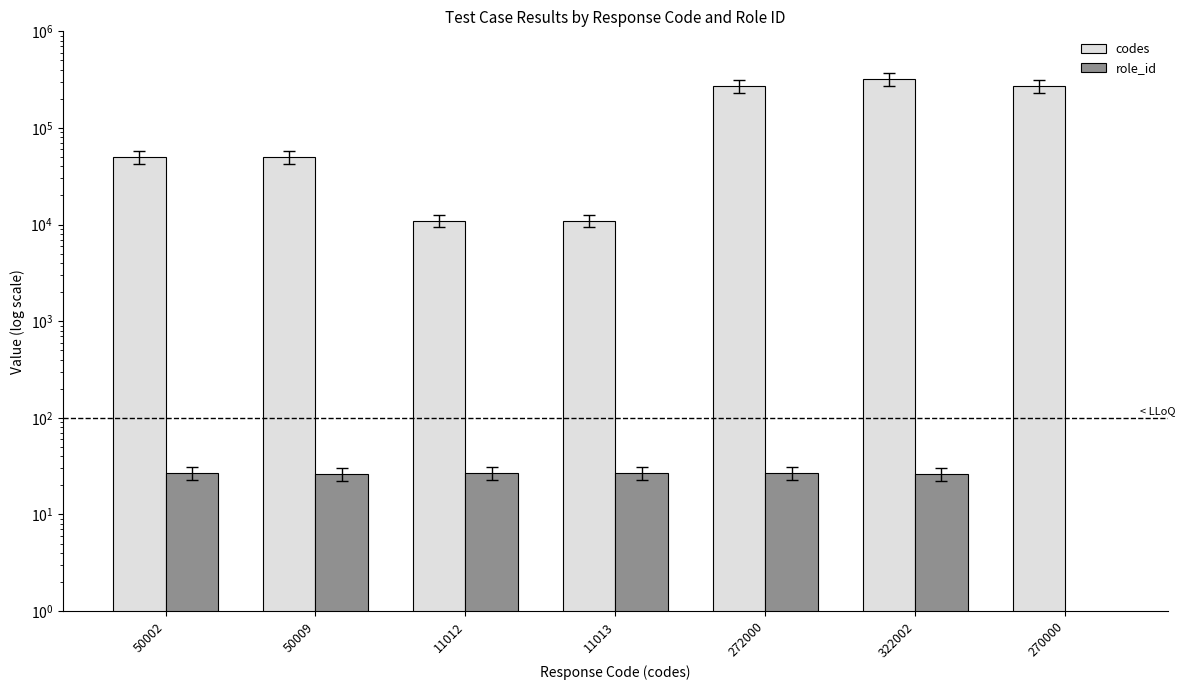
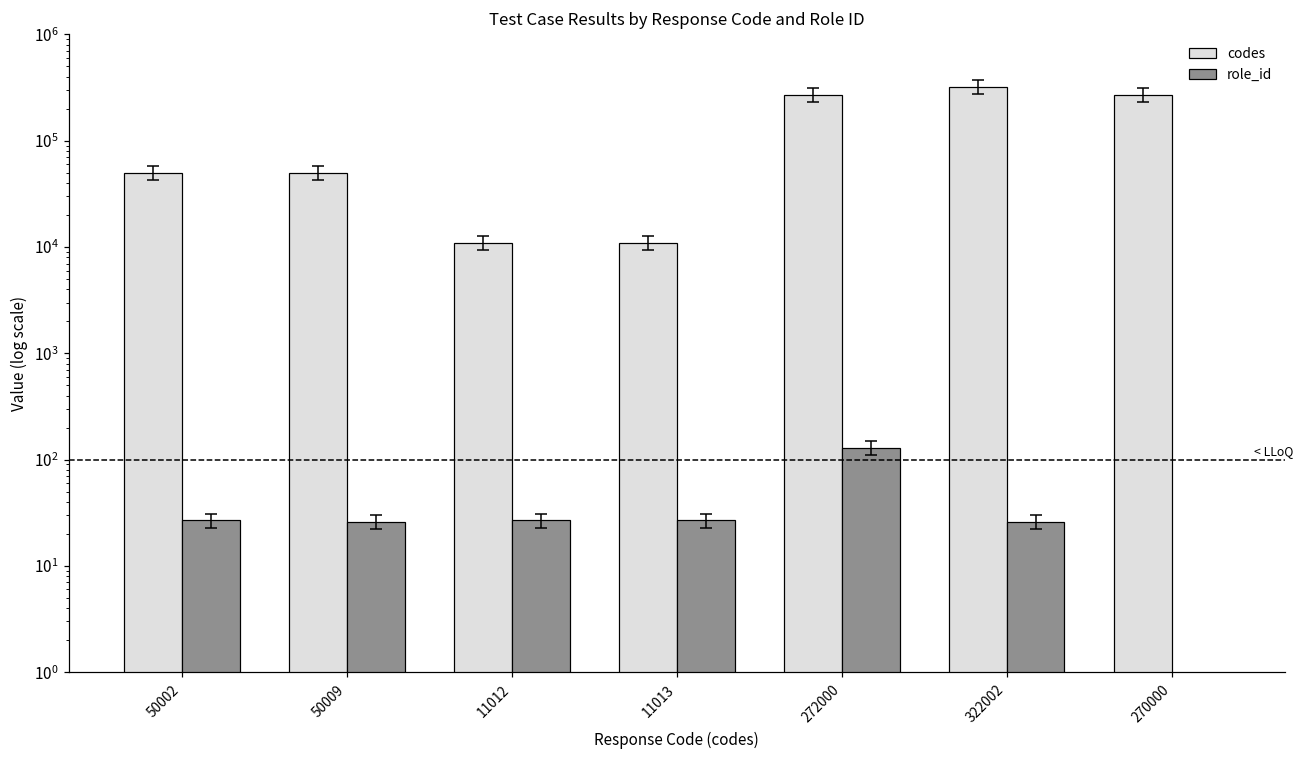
  {
    "codes": {
      "50002": 50000,
      "50009": 50000,
      "11012": 11000,
      "11013": 11000,
      "272000": 270000,
      "322002": 320000,
      "270000": 270000
    },
    "role_id": {
      "50002": 27,
      "50009": 26,
      "11012": 27,
      "11013": 27,
-     "272000": 27,
+     "272000": 130,
      "322002": 26
    }
  }
